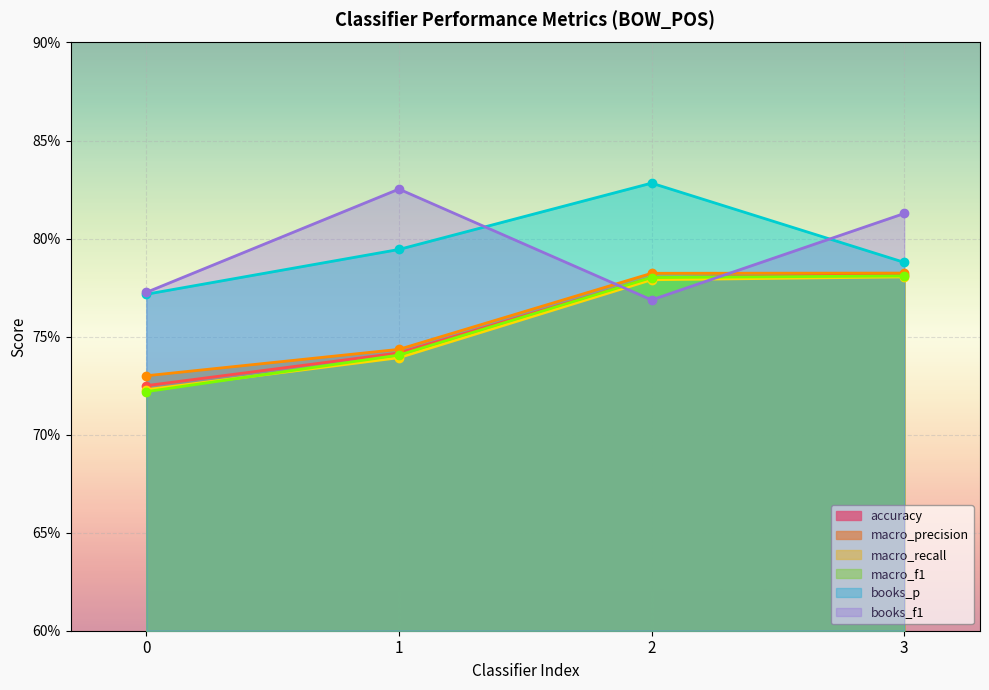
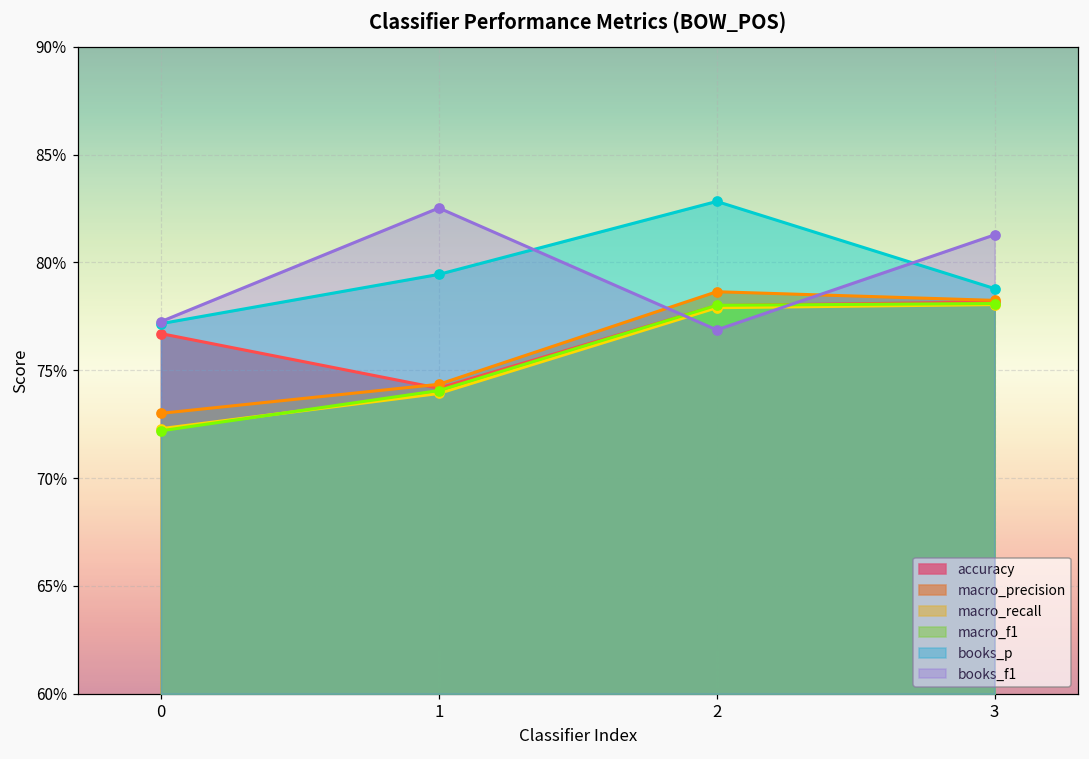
  {
    "accuracy": {
-     "0": "72.5%"
+     "0": "76.7%"
    },
    "macro_precision": {
      "0": "73.0%",
      "1": "74.3%",
-     "2": "78.2%"
+     "2": "78.6%"
    },
    "macro_recall": {
      "1": "73.9%"
    },
    "books_p": {
      "1": "79.4%",
      "2": "82.8%",
      "3": "78.8%"
    },
    "books_f1": {
      "1": "82.5%",
      "2": "76.9%",
      "3": "81.3%"
    }
  }
